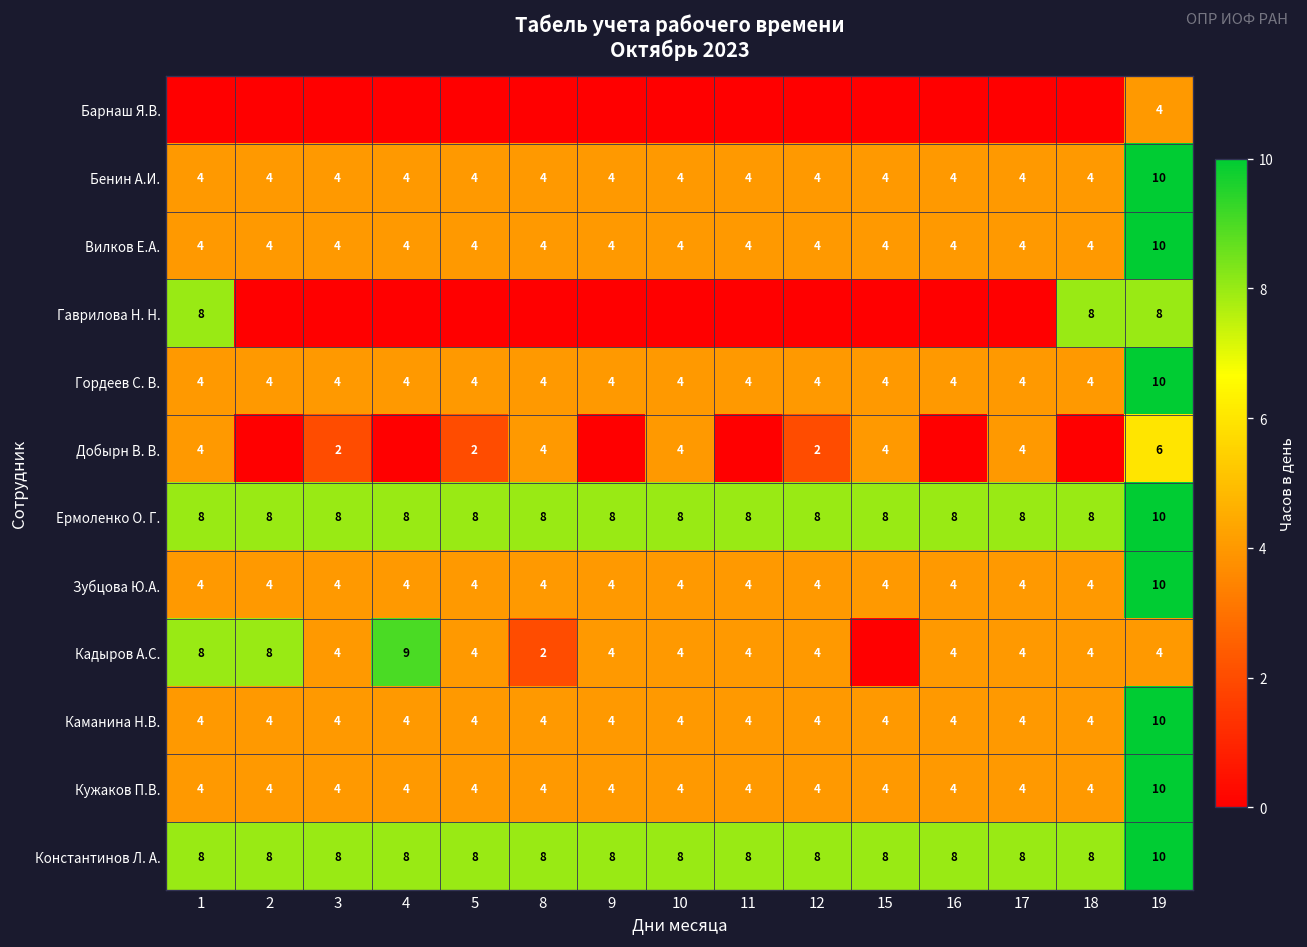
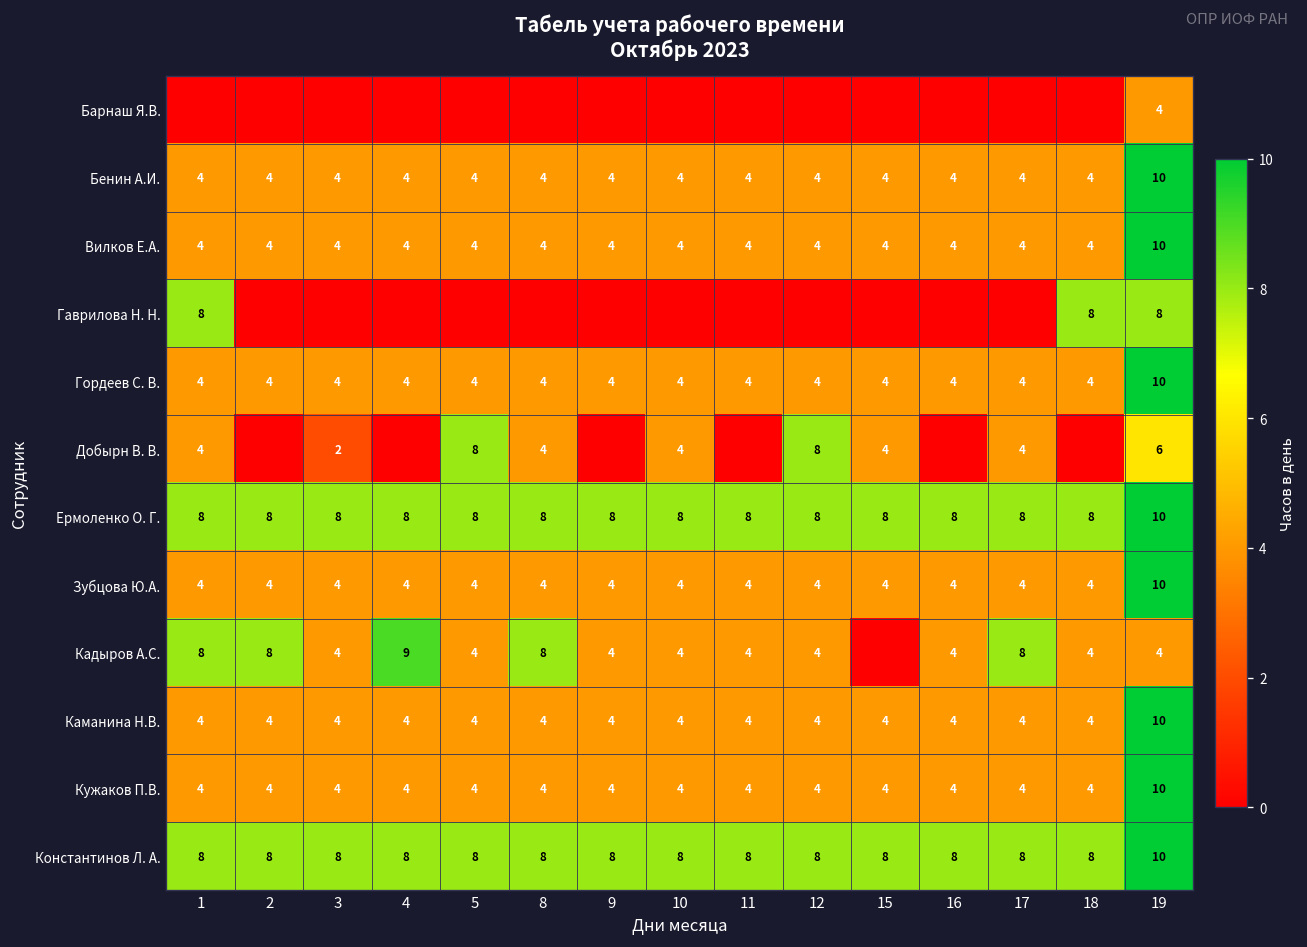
  {
    "Барнаш Я.В.": {
      "19": 4
    },
    "Бенин А.И.": {
      "1": 4,
      "2": 4,
      "3": 4,
      "4": 4,
      "5": 4,
      "8": 4,
      "9": 4,
      "10": 4,
      "11": 4,
      "12": 4,
      "15": 4,
      "16": 4,
      "17": 4,
      "18": 4,
      "19": 10
    },
    "Вилков Е.А.": {
      "1": 4,
      "2": 4,
      "3": 4,
      "4": 4,
      "5": 4,
      "8": 4,
      "9": 4,
      "10": 4,
      "11": 4,
      "12": 4,
      "15": 4,
      "16": 4,
      "17": 4,
      "18": 4,
      "19": 10
    },
    "Гаврилова Н. Н.": {
      "1": 8,
      "18": 8,
      "19": 8
    },
    "Гордеев С. В.": {
      "1": 4,
      "2": 4,
      "3": 4,
      "4": 4,
      "5": 4,
      "8": 4,
      "9": 4,
      "10": 4,
      "11": 4,
      "12": 4,
      "15": 4,
      "16": 4,
      "17": 4,
      "18": 4,
      "19": 10
    },
    "Добырн В. В.": {
      "1": 4,
      "3": 2,
-     "5": 2,
+     "5": 8,
      "8": 4,
      "10": 4,
-     "12": 2,
+     "12": 8,
      "15": 4,
      "17": 4,
      "19": 6
    },
    "Ермоленко О. Г.": {
      "1": 8,
      "2": 8,
      "3": 8,
      "4": 8,
      "5": 8,
      "8": 8,
      "9": 8,
      "10": 8,
      "11": 8,
      "12": 8,
      "15": 8,
      "16": 8,
      "17": 8,
      "18": 8,
      "19": 10
    },
    "Зубцова Ю.А.": {
      "1": 4,
      "2": 4,
      "3": 4,
      "4": 4,
      "5": 4,
      "8": 4,
      "9": 4,
      "10": 4,
      "11": 4,
      "12": 4,
      "15": 4,
      "16": 4,
      "17": 4,
      "18": 4,
      "19": 10
    },
    "Кадыров А.С.": {
      "1": 8,
      "2": 8,
      "3": 4,
      "4": 9,
      "5": 4,
-     "8": 2,
+     "8": 8,
      "9": 4,
      "10": 4,
      "11": 4,
      "12": 4,
      "16": 4,
-     "17": 4,
+     "17": 8,
      "18": 4,
      "19": 4
    },
    "Каманина Н.В.": {
      "1": 4,
      "2": 4,
      "3": 4,
      "4": 4,
      "5": 4,
      "8": 4,
      "9": 4,
      "10": 4,
      "11": 4,
      "12": 4,
      "15": 4,
      "16": 4,
      "17": 4,
      "18": 4,
      "19": 10
    },
    "Кужаков П.В.": {
      "1": 4,
      "2": 4,
      "3": 4,
      "4": 4,
      "5": 4,
      "8": 4,
      "9": 4,
      "10": 4,
      "11": 4,
      "12": 4,
      "15": 4,
      "16": 4,
      "17": 4,
      "18": 4,
      "19": 10
    },
    "Константинов Л. А.": {
      "1": 8,
      "2": 8,
      "3": 8,
      "4": 8,
      "5": 8,
      "8": 8,
      "9": 8,
      "10": 8,
      "11": 8,
      "12": 8,
      "15": 8,
      "16": 8,
      "17": 8,
      "18": 8,
      "19": 10
    }
  }
